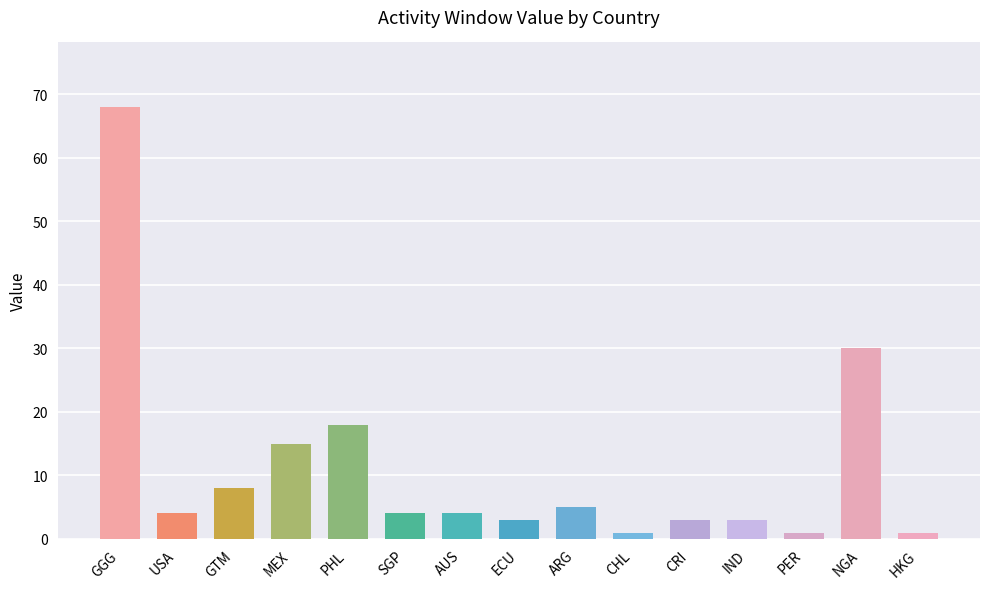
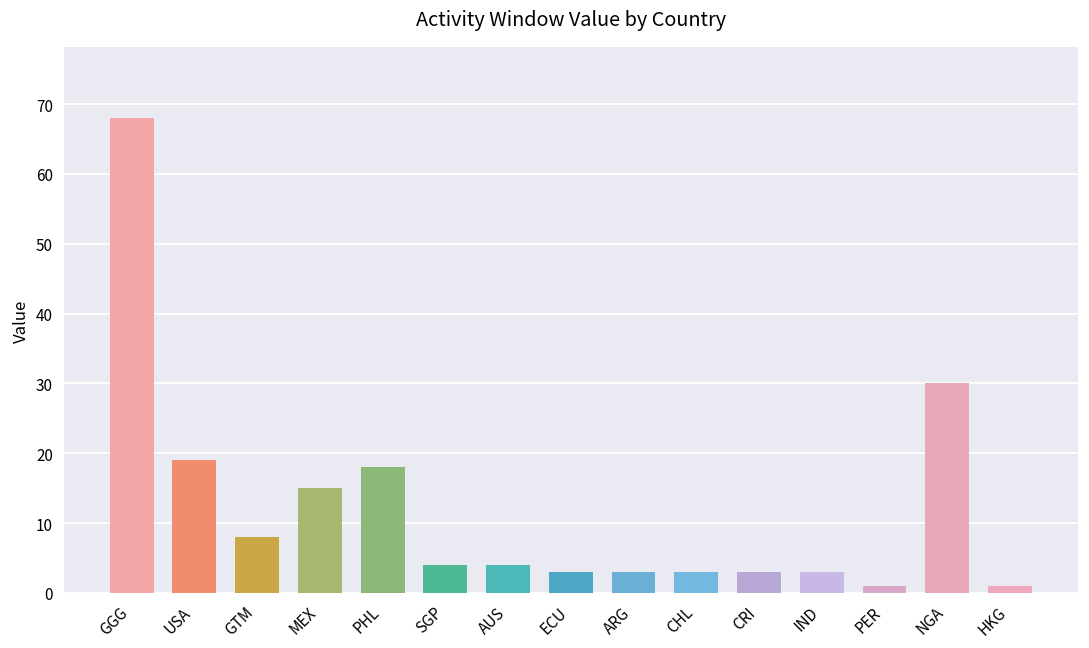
  {
    "GGG": 68,
-   "USA": 4,
+   "USA": 19,
    "GTM": 8,
    "MEX": 15,
    "PHL": 18,
    "SGP": 4,
    "AUS": 4,
    "ECU": 3,
-   "ARG": 5,
-   "CHL": 1,
+   "ARG": 3,
+   "CHL": 3,
    "CRI": 3,
    "IND": 3,
    "PER": 1,
    "NGA": 30,
    "HKG": 1
  }
